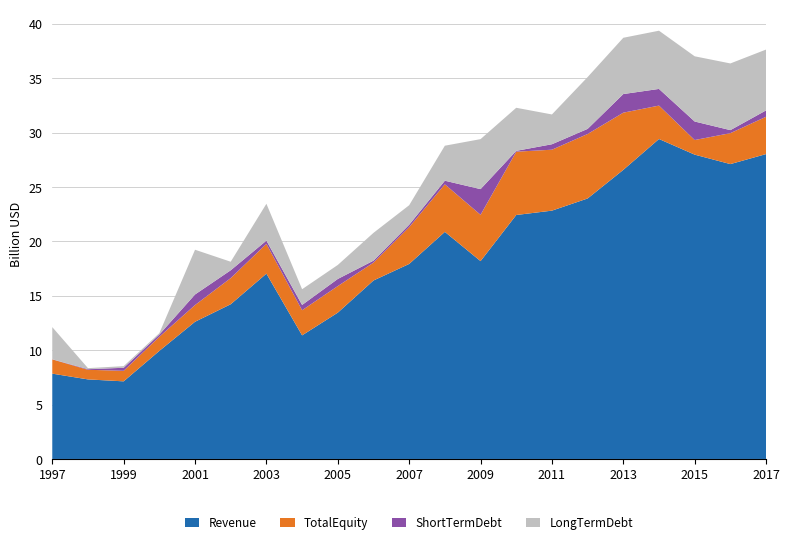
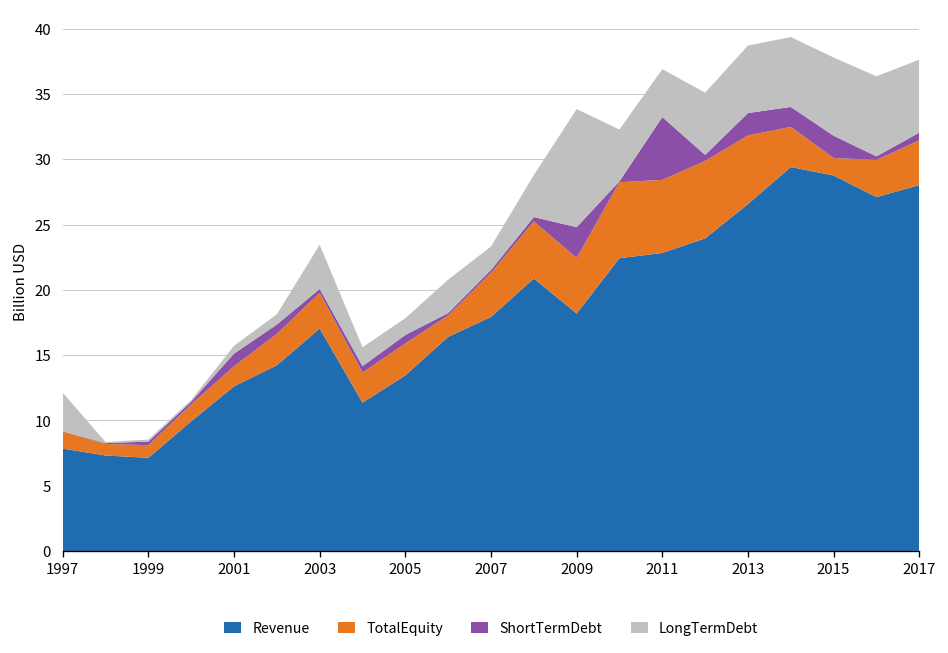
  {
    "Revenue": {
-     "2015": 28.0
+     "2015": 28.8
    },
    "ShortTermDebt": {
-     "2011": 0.5
+     "2011": 4.8
    },
    "LongTermDebt": {
      "1997": 3.0,
-     "2001": 4.1,
+     "2001": 0.6,
      "2003": 3.4,
      "2005": 1.3,
      "2007": 1.8,
-     "2009": 4.6,
-     "2011": 2.7,
+     "2009": 9.0,
+     "2011": 3.7,
      "2013": 5.2,
      "2015": 6.0,
      "2017": 5.6
    }
  }
